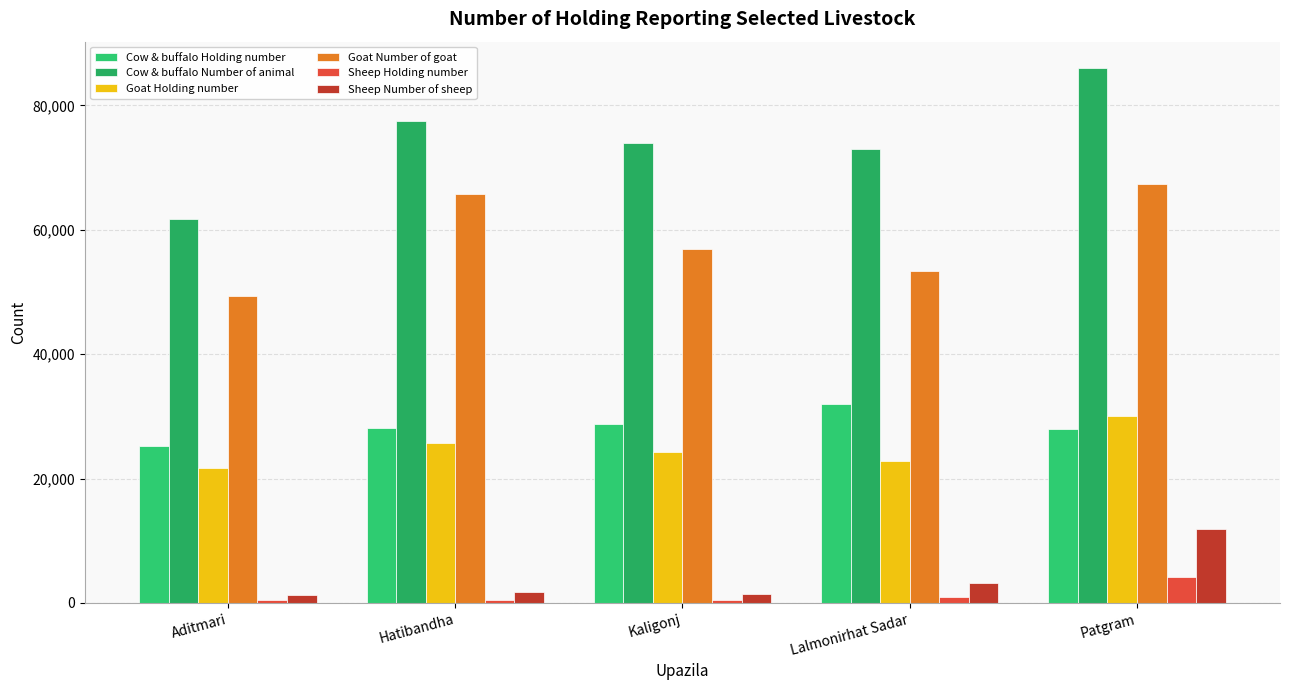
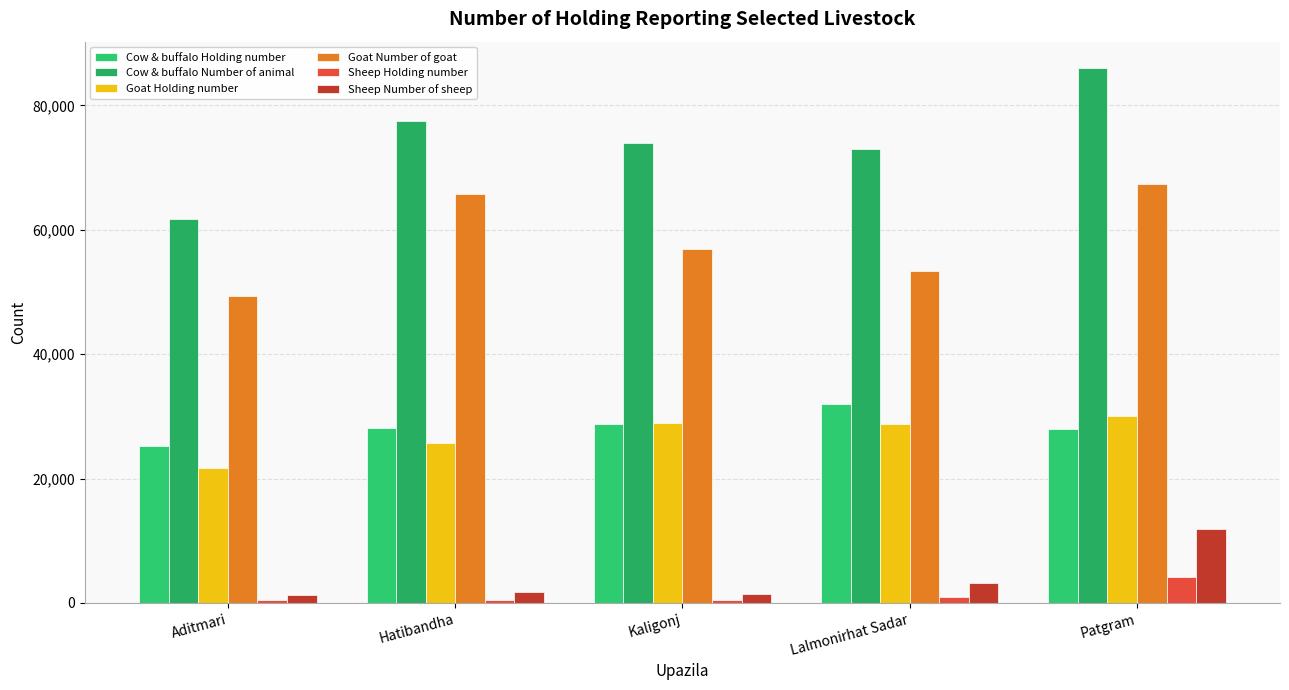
  {
    "Goat Holding number": {
      "Aditmari": "22,000",
      "Hatibandha": "26,000",
-     "Kaligonj": "24,000",
-     "Lalmonirhat Sadar": "23,000",
+     "Kaligonj": "29,000",
+     "Lalmonirhat Sadar": "29,000",
      "Patgram": "30,000"
    }
  }
